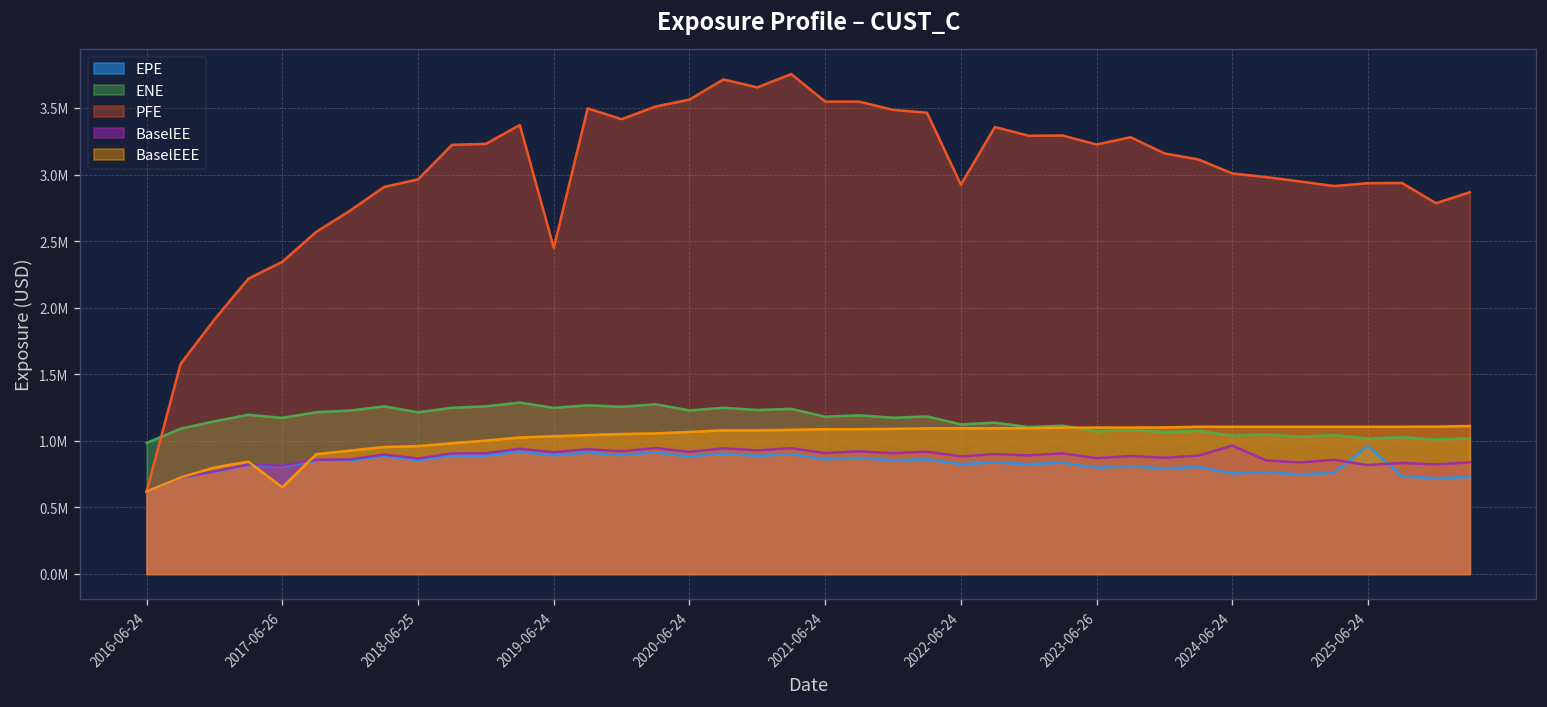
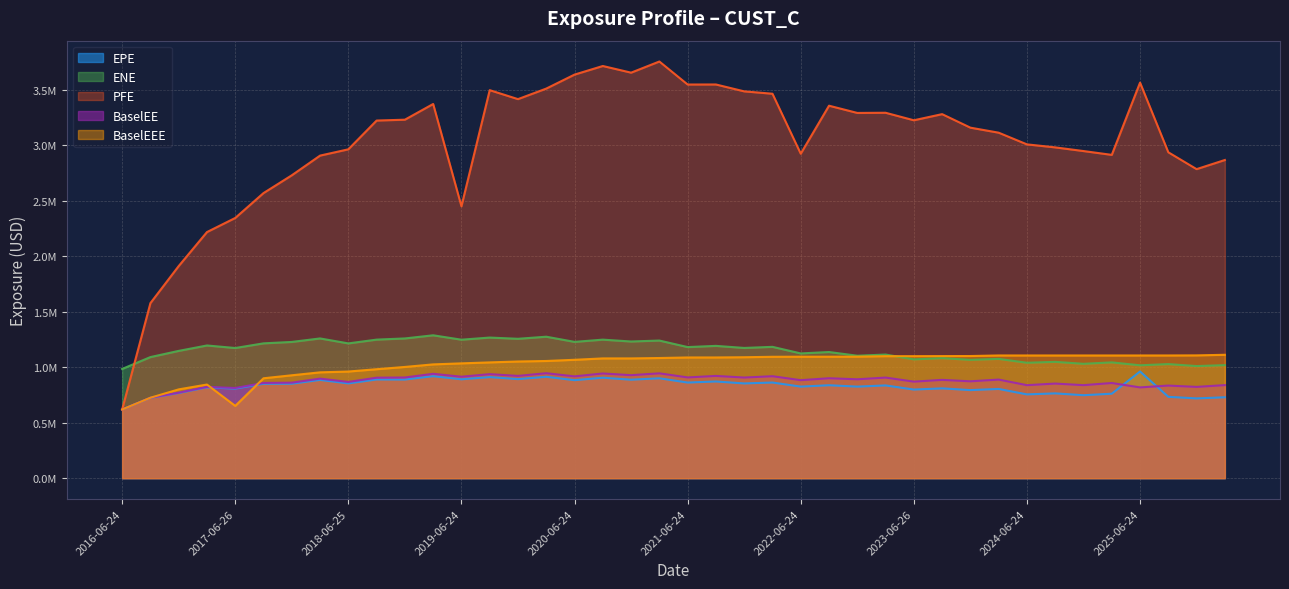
  {
    "EPE": {
      "2019-06-24": 890000,
      "2020-06-24": 880000,
      "2021-06-24": 860000,
      "2022-06-24": 830000,
      "2023-06-26": 800000,
      "2024-06-24": 750000,
      "2025-06-24": 960000
    },
    "ENE": {
      "2016-06-24": 980000,
      "2017-06-26": 1170000,
      "2018-06-25": 1210000,
      "2019-06-24": 1250000,
      "2020-06-24": 1230000,
      "2021-06-24": 1180000,
      "2022-06-24": 1120000,
      "2023-06-26": 1070000,
      "2024-06-24": 1040000,
      "2025-06-24": 1020000
    },
    "PFE": {
      "2017-06-26": 2350000,
      "2018-06-25": 2960000,
      "2019-06-24": 2450000,
-     "2020-06-24": 3560000,
+     "2020-06-24": 3640000,
      "2021-06-24": 3550000,
      "2022-06-24": 2920000,
      "2023-06-26": 3230000,
      "2024-06-24": 3010000,
-     "2025-06-24": 2940000
+     "2025-06-24": 3560000
    },
    "BaselEE": {
      "2019-06-24": 910000,
      "2020-06-24": 920000,
      "2021-06-24": 910000,
      "2022-06-24": 880000,
      "2023-06-26": 870000,
-     "2024-06-24": 960000,
+     "2024-06-24": 840000,
      "2025-06-24": 820000
    },
    "BaselEEE": {
      "2017-06-26": 650000,
      "2018-06-25": 960000,
      "2019-06-24": 1030000,
      "2020-06-24": 1070000,
      "2021-06-24": 1090000,
      "2022-06-24": 1090000,
      "2023-06-26": 1100000,
      "2024-06-24": 1110000,
      "2025-06-24": 1110000
    }
  }
